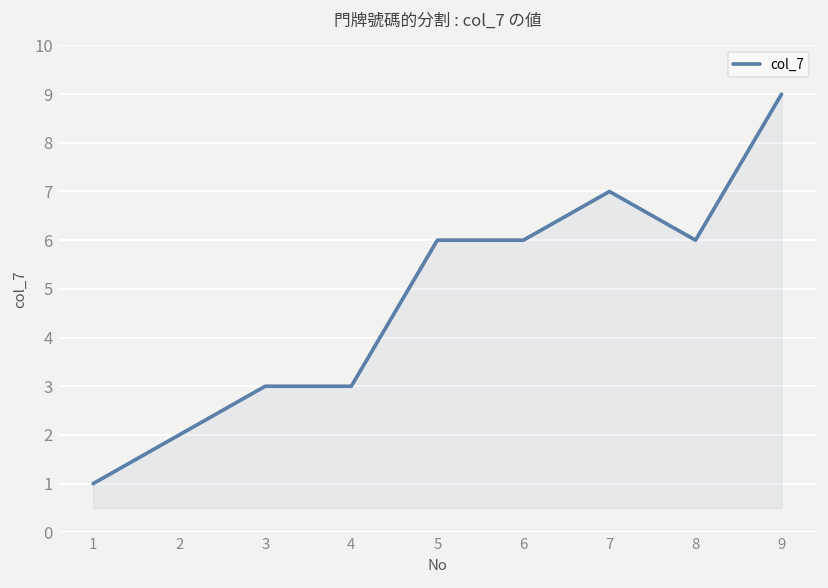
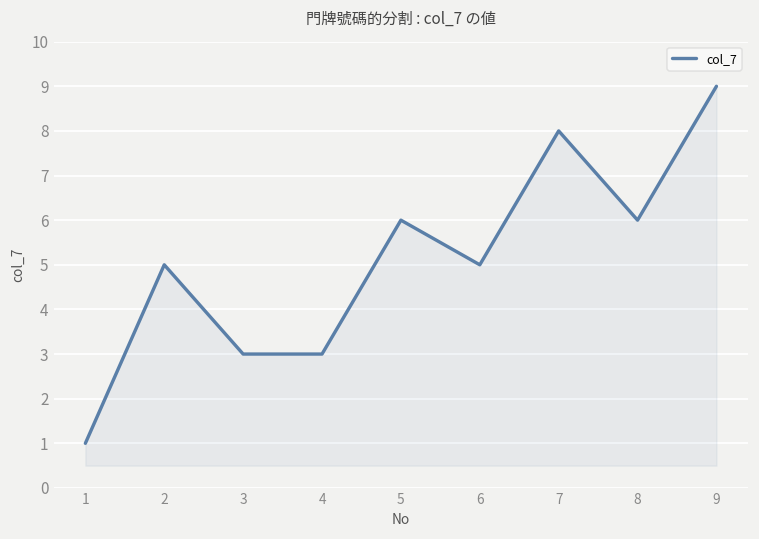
  {
    "1": 1,
-   "2": 2,
+   "2": 5,
    "3": 3,
    "4": 3,
    "5": 6,
-   "6": 6,
-   "7": 7,
+   "6": 5,
+   "7": 8,
    "8": 6,
    "9": 9
  }
